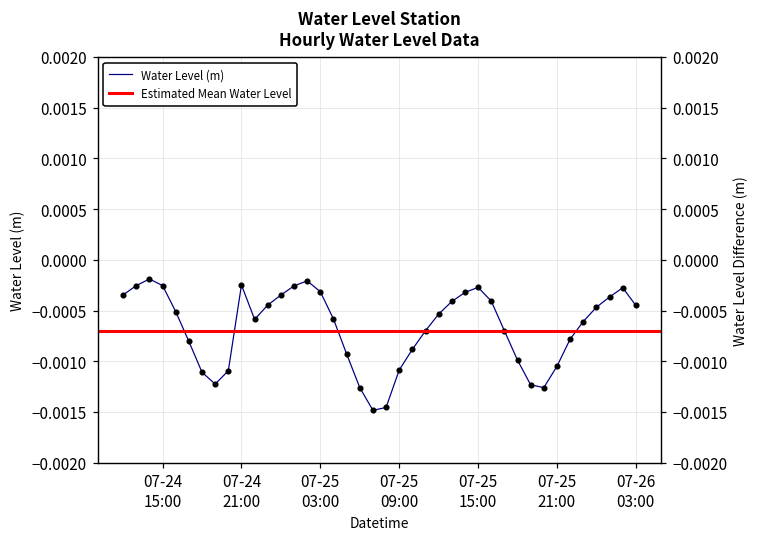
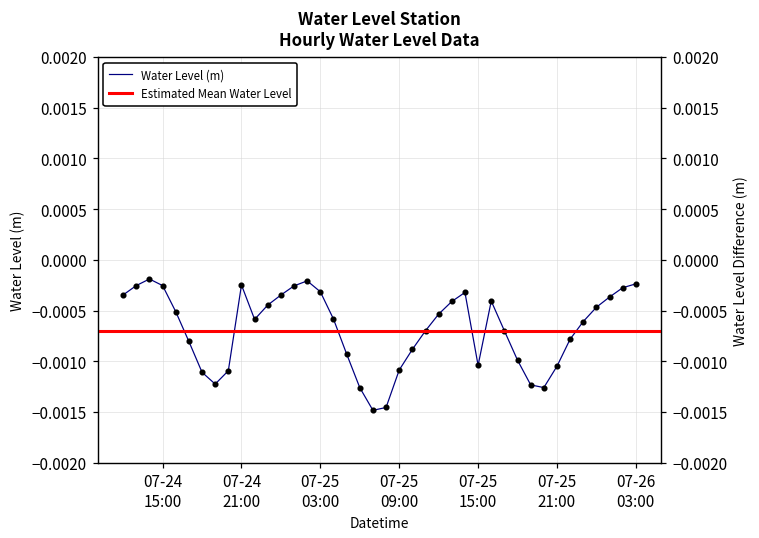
  {
    "07-24 15:00": -0.0003,
    "07-24 21:00": -0.0002,
    "07-25 03:00": -0.0003,
    "07-25 09:00": -0.0011,
-   "07-25 15:00": -0.0003,
+   "07-25 15:00": -0.0010,
    "07-25 21:00": -0.0010,
-   "07-26 03:00": -0.0004
+   "07-26 03:00": -0.0002
  }
